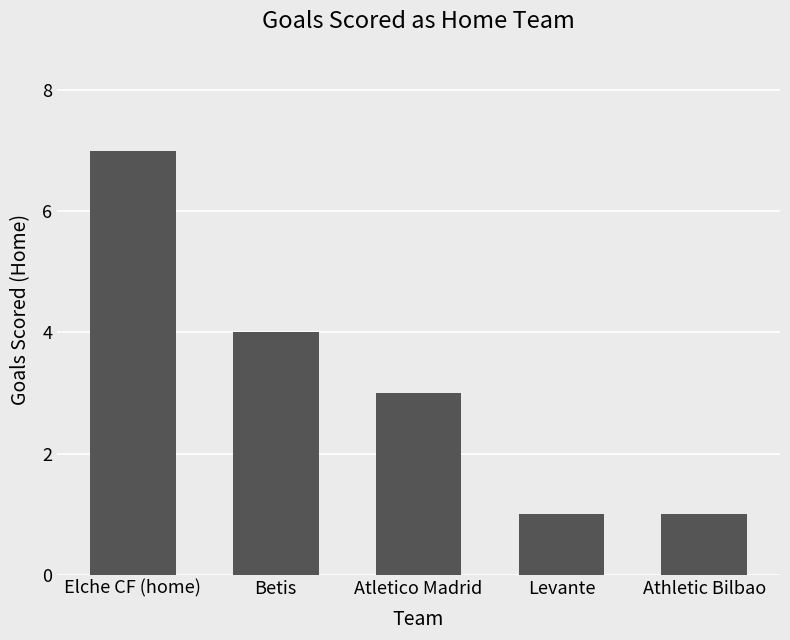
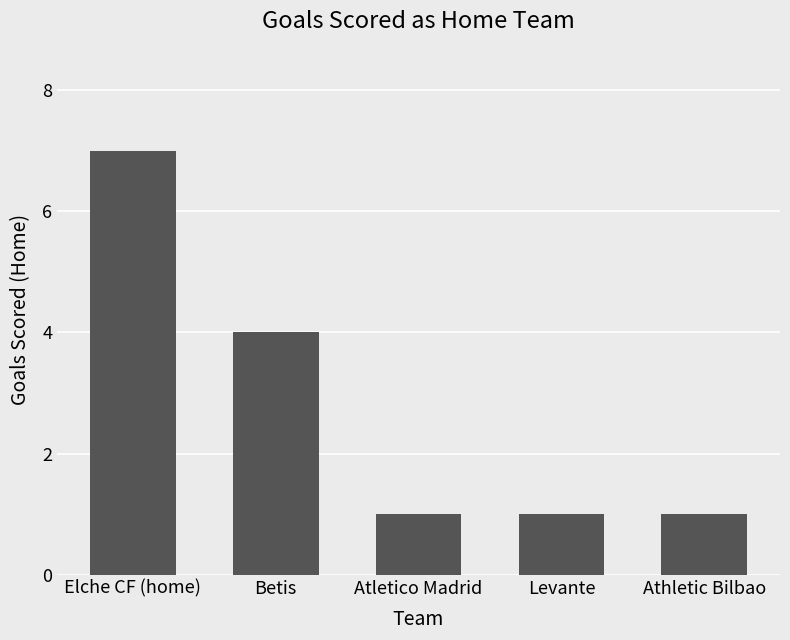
  {
    "Elche CF (home)": 7,
    "Betis": 4,
-   "Atletico Madrid": 3,
+   "Atletico Madrid": 1,
    "Levante": 1,
    "Athletic Bilbao": 1
  }
